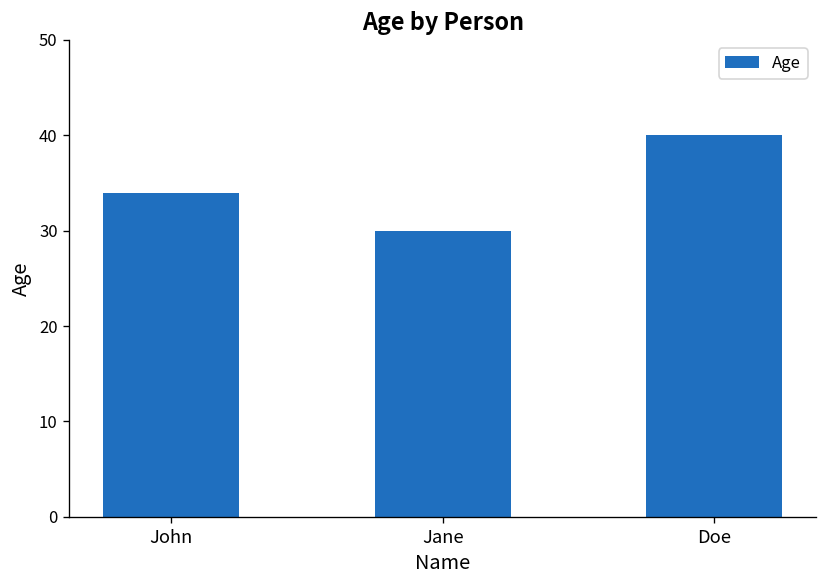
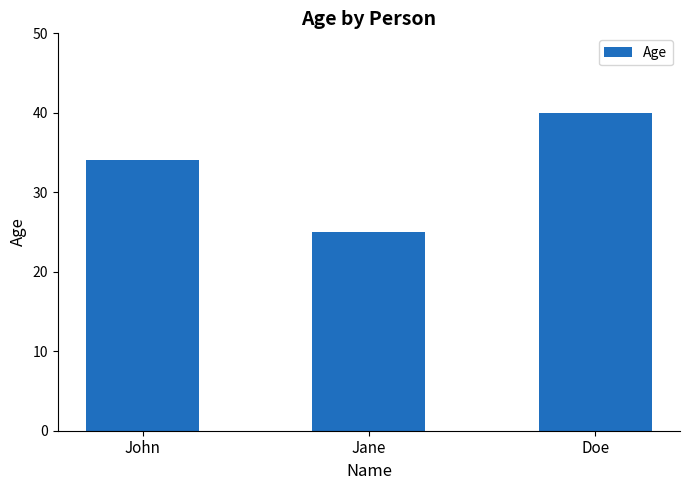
  {
    "John": 34,
-   "Jane": 30,
+   "Jane": 25,
    "Doe": 40
  }
